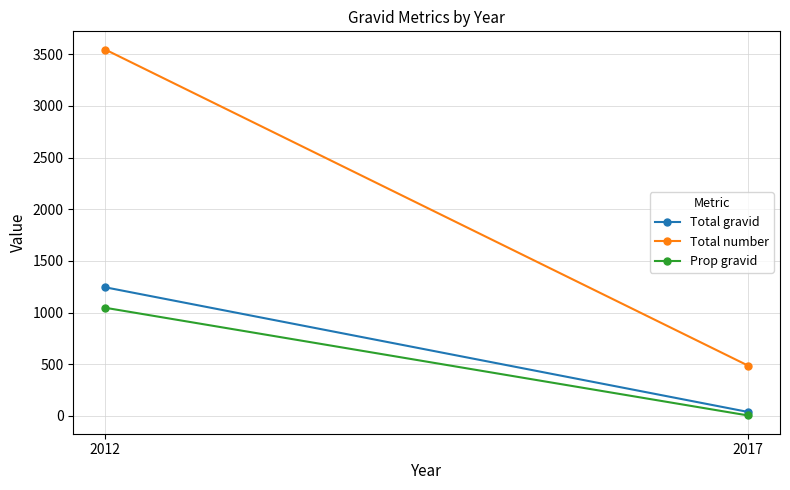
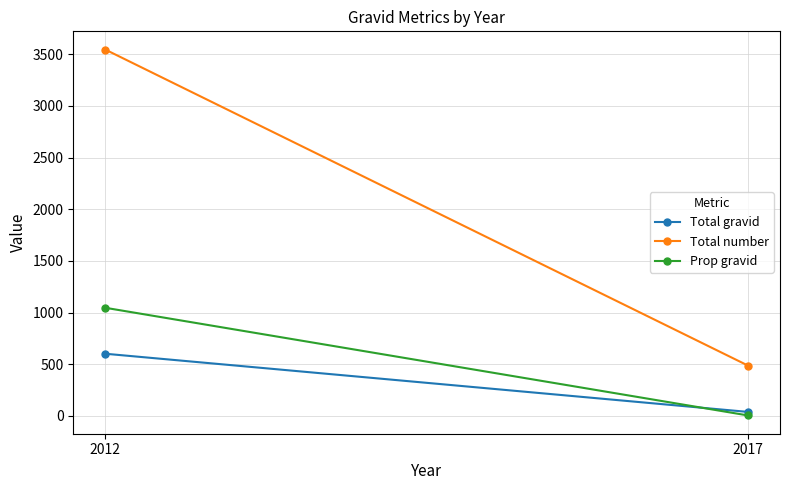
  {
    "Total gravid": {
-     "2012": 1240,
+     "2012": 600,
      "2017": 40
    },
    "Total number": {
      "2012": 3550,
      "2017": 490
    },
    "Prop gravid": {
      "2012": 1050,
      "2017": 0
    }
  }
